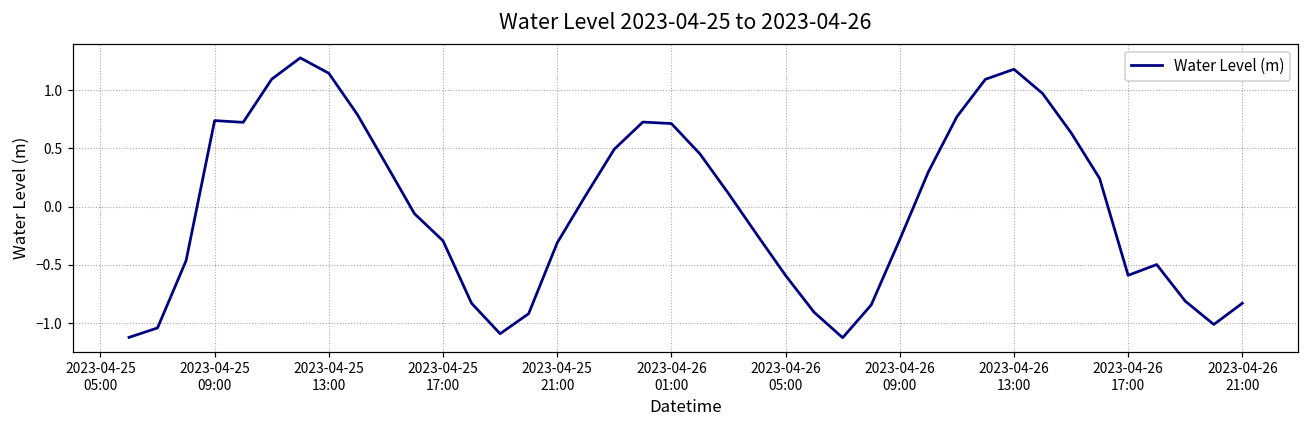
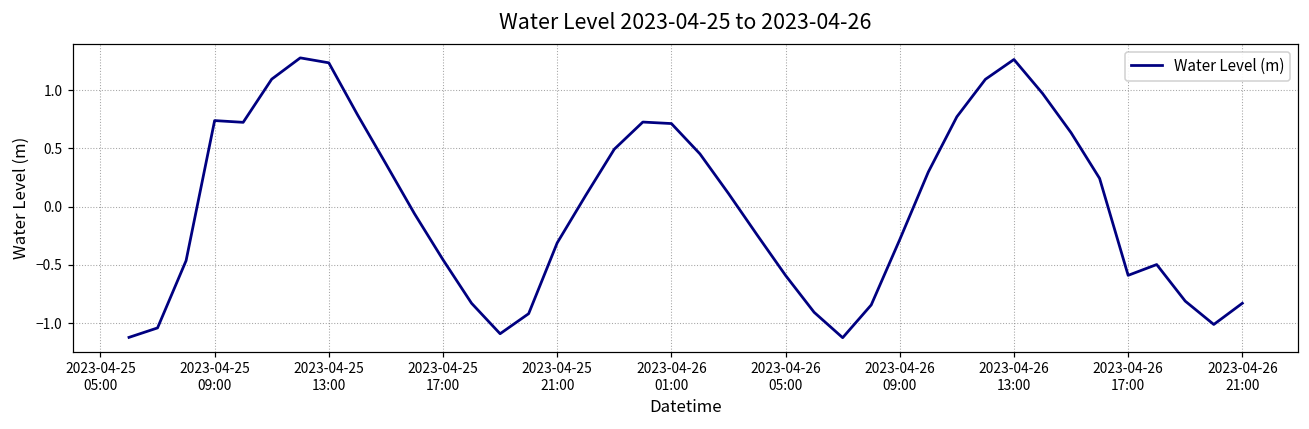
  {
    "2023-04-25 09:00": 0.74,
-   "2023-04-25 13:00": 1.14,
-   "2023-04-25 17:00": -0.29,
+   "2023-04-25 13:00": 1.23,
+   "2023-04-25 17:00": -0.46,
    "2023-04-25 21:00": -0.31,
    "2023-04-26 01:00": 0.71,
    "2023-04-26 05:00": -0.59,
    "2023-04-26 09:00": -0.28,
-   "2023-04-26 13:00": 1.18,
+   "2023-04-26 13:00": 1.26,
    "2023-04-26 17:00": -0.59,
    "2023-04-26 21:00": -0.83
  }
